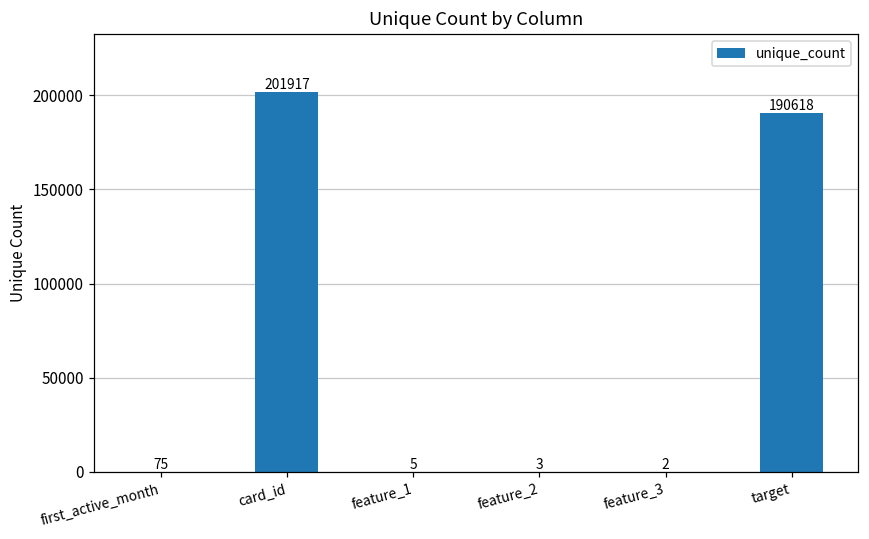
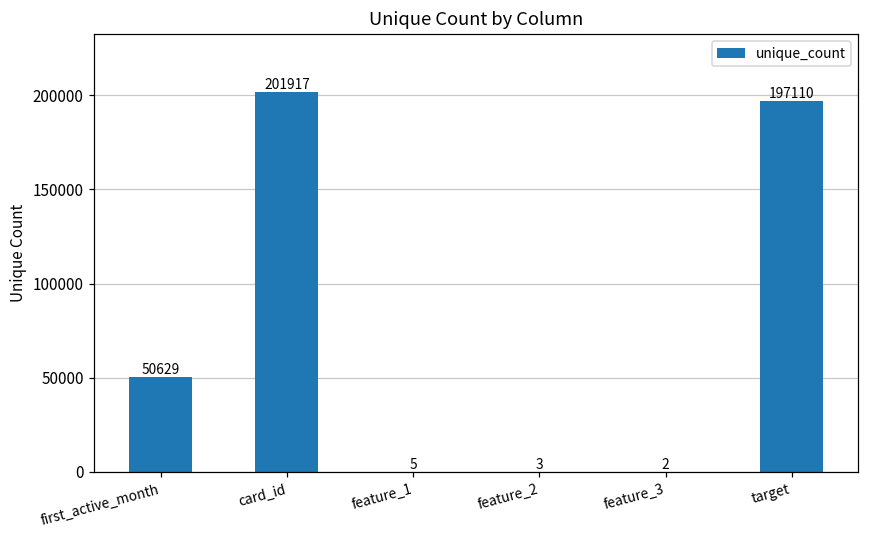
  {
-   "first_active_month": 75,
+   "first_active_month": 50629,
    "card_id": 201917,
    "feature_1": 5,
    "feature_2": 3,
    "feature_3": 2,
-   "target": 190618
+   "target": 197110
  }
